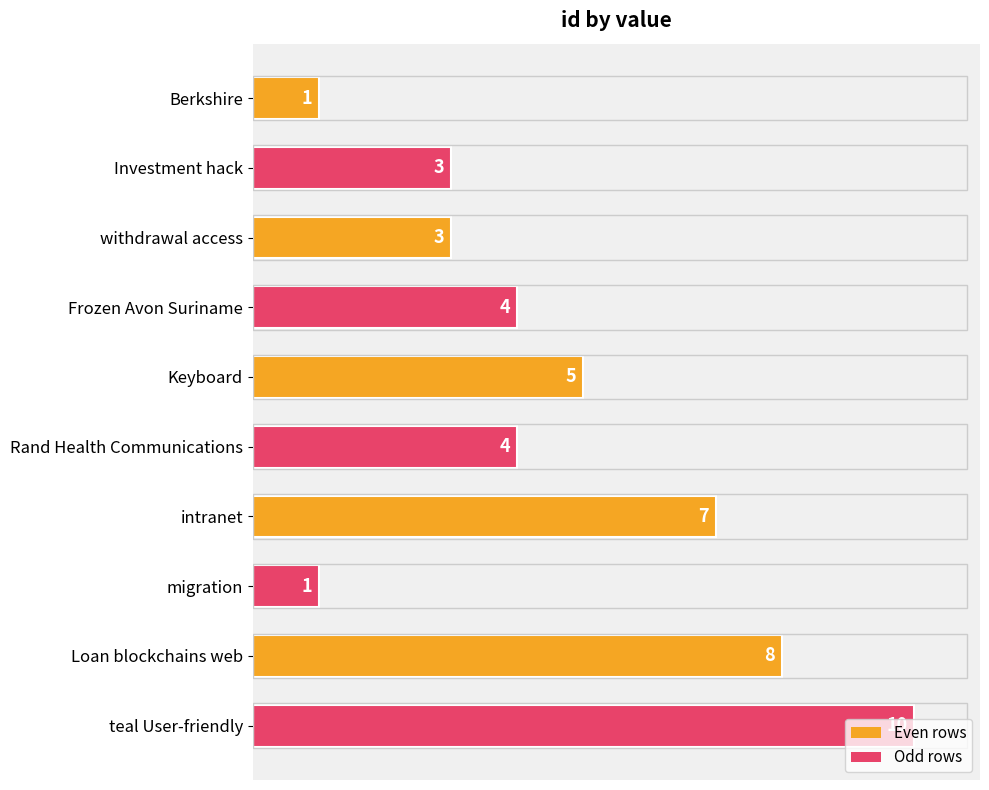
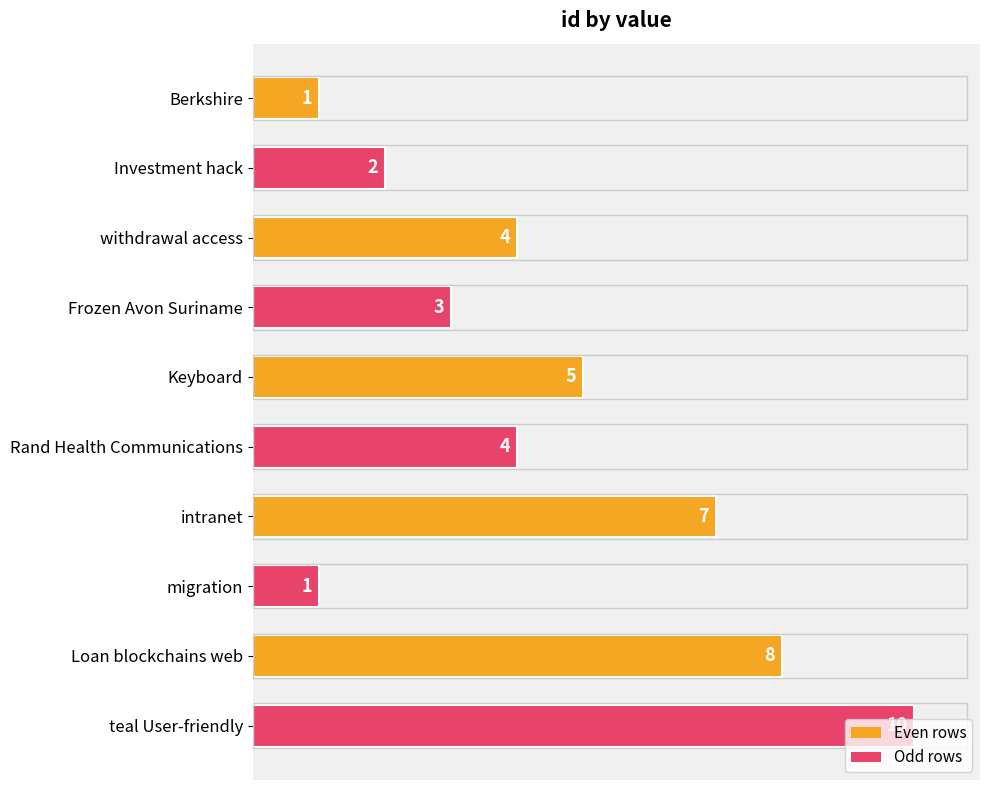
  {
    "Berkshire": 1,
-   "Investment hack": 3,
-   "withdrawal access": 3,
-   "Frozen Avon Suriname": 4,
+   "Investment hack": 2,
+   "withdrawal access": 4,
+   "Frozen Avon Suriname": 3,
    "Keyboard": 5,
    "Rand Health Communications": 4,
    "intranet": 7,
    "migration": 1,
    "Loan blockchains web": 8
  }
